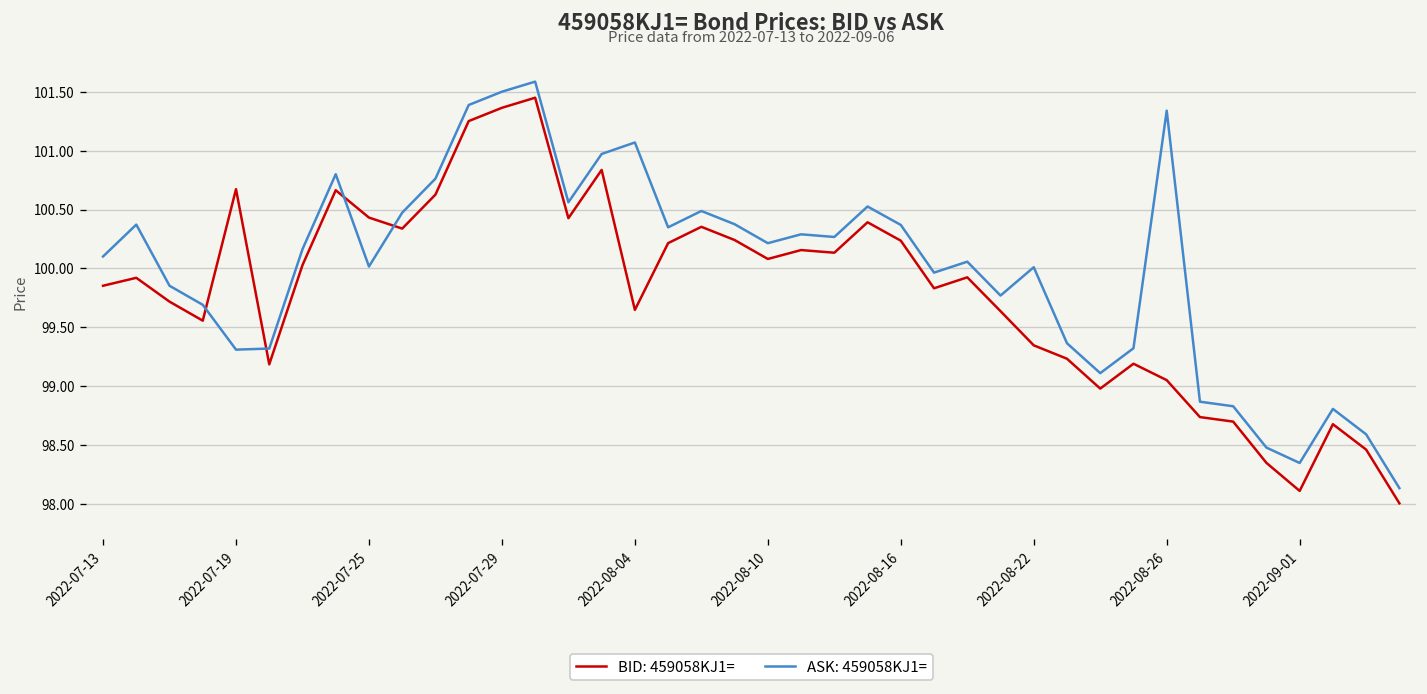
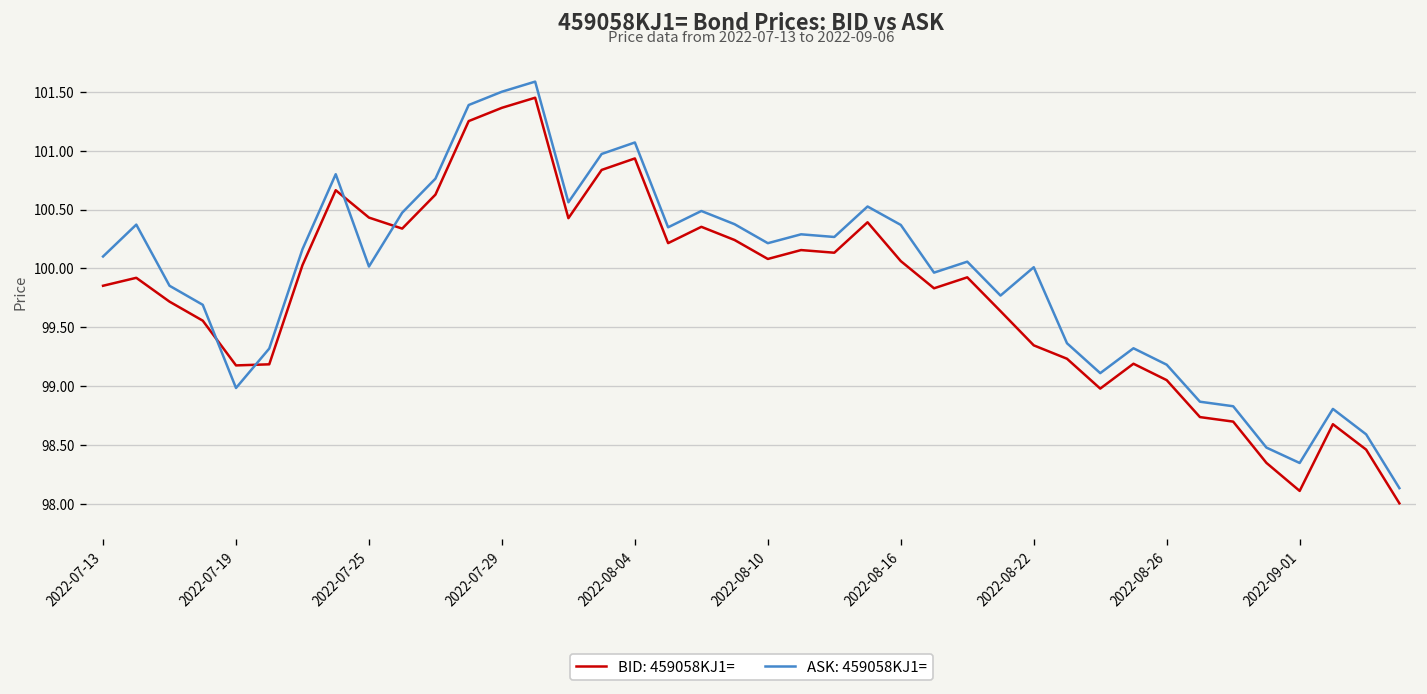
  {
    "BID: 459058KJ1=": {
      "2022-07-13": 99.9,
-     "2022-07-19": 100.7,
+     "2022-07-19": 99.2,
      "2022-07-25": 100.4,
      "2022-07-29": 101.4,
-     "2022-08-04": 99.6,
+     "2022-08-04": 100.9,
      "2022-08-10": 100.1,
-     "2022-08-16": 100.2,
+     "2022-08-16": 100.1,
      "2022-08-22": 99.3,
      "2022-08-26": 99.1,
      "2022-09-01": 98.1
    },
    "ASK: 459058KJ1=": {
      "2022-07-13": 100.1,
-     "2022-07-19": 99.3,
+     "2022-07-19": 99.0,
      "2022-07-25": 100.0,
      "2022-07-29": 101.5,
      "2022-08-04": 101.1,
      "2022-08-10": 100.2,
      "2022-08-16": 100.4,
      "2022-08-22": 100.0,
-     "2022-08-26": 101.3,
+     "2022-08-26": 99.2,
      "2022-09-01": 98.3
    }
  }
